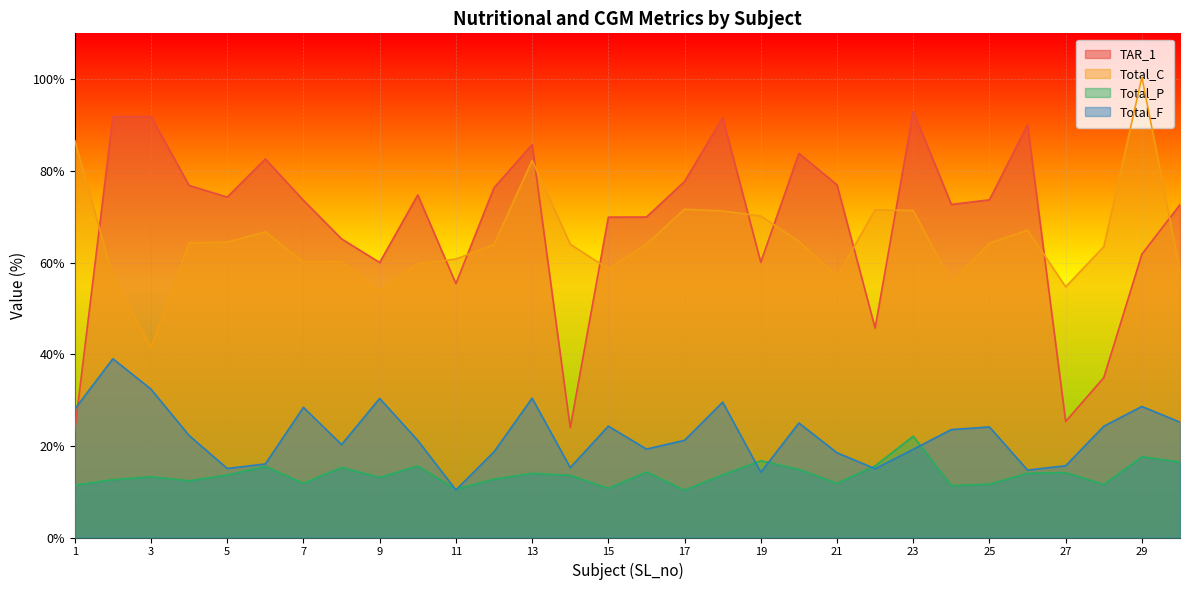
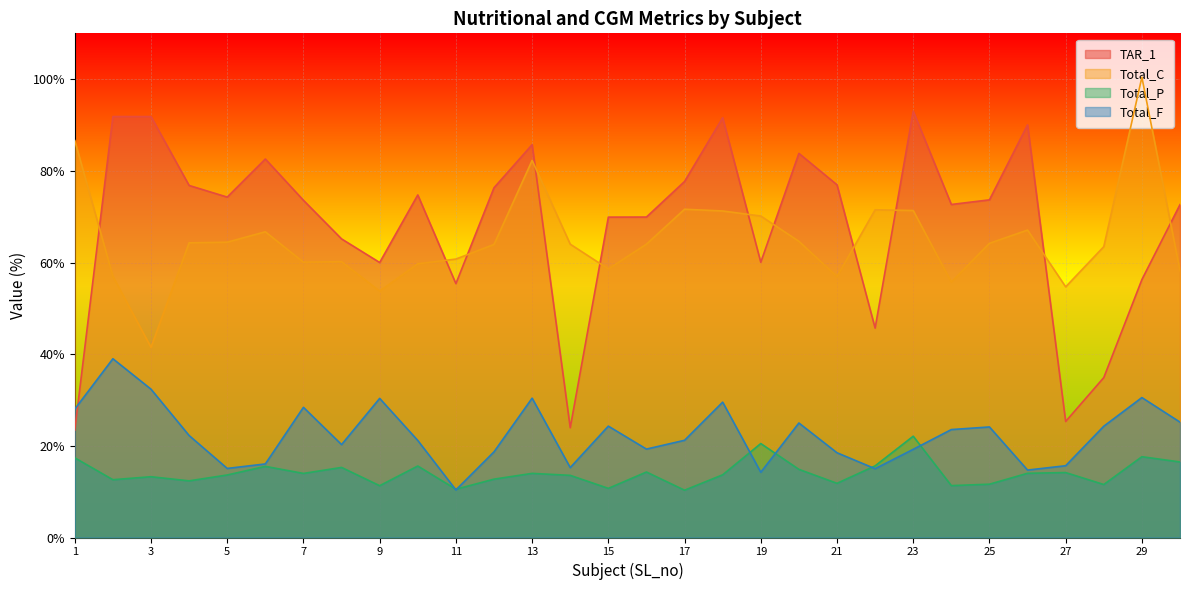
  {
    "TAR_1": {
      "1": "23%",
      "3": "92%",
      "5": "74%",
      "7": "74%",
      "9": "60%",
      "11": "55%",
      "13": "86%",
      "15": "70%",
      "17": "78%",
      "19": "60%",
      "21": "77%",
      "23": "93%",
      "25": "74%",
      "27": "25%",
-     "29": "62%"
+     "29": "56%"
    },
    "Total_C": {
      "1": "87%",
      "3": "42%",
      "5": "64%",
      "7": "60%",
      "9": "54%",
      "11": "61%",
      "13": "82%",
      "15": "59%",
      "17": "72%",
      "19": "70%",
      "21": "57%",
      "23": "71%",
      "25": "64%",
      "27": "55%"
    },
    "Total_P": {
-     "1": "11%",
+     "1": "17%",
      "3": "13%",
      "5": "14%",
-     "7": "12%",
-     "9": "13%",
+     "7": "14%",
+     "9": "11%",
      "13": "14%",
      "15": "11%",
      "17": "10%",
-     "19": "17%",
+     "19": "21%",
      "21": "12%",
      "23": "22%",
      "25": "12%",
      "27": "14%",
      "29": "18%"
    },
    "Total_F": {
      "1": "28%",
      "3": "32%",
      "5": "15%",
      "7": "28%",
      "9": "30%",
      "13": "30%",
      "15": "24%",
      "17": "21%",
      "19": "14%",
      "21": "18%",
      "23": "19%",
      "25": "24%",
      "27": "16%",
-     "29": "29%"
+     "29": "31%"
    }
  }
